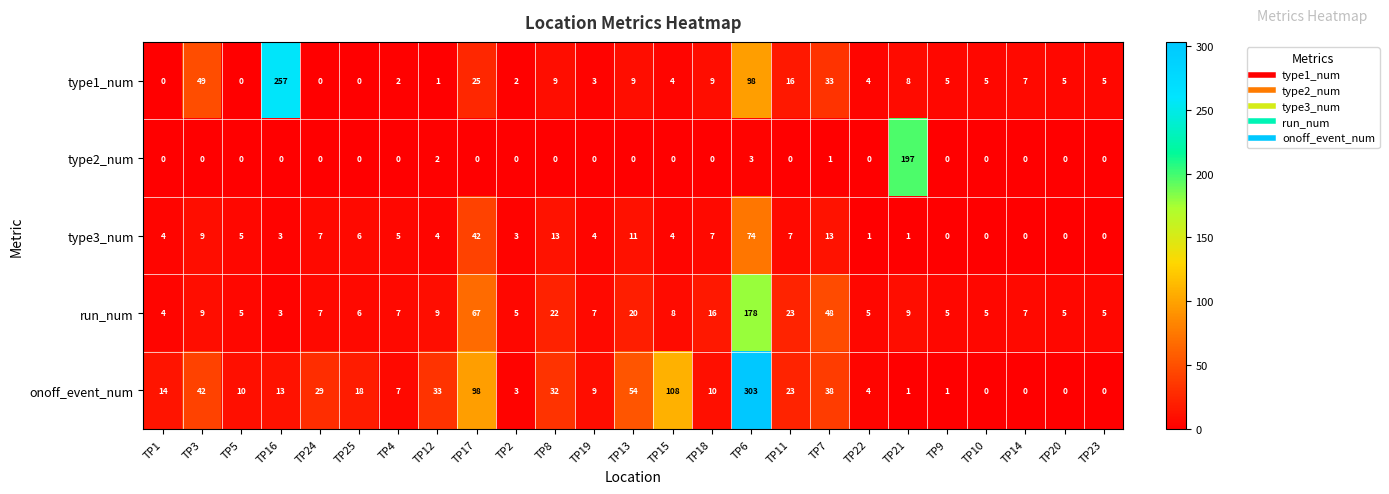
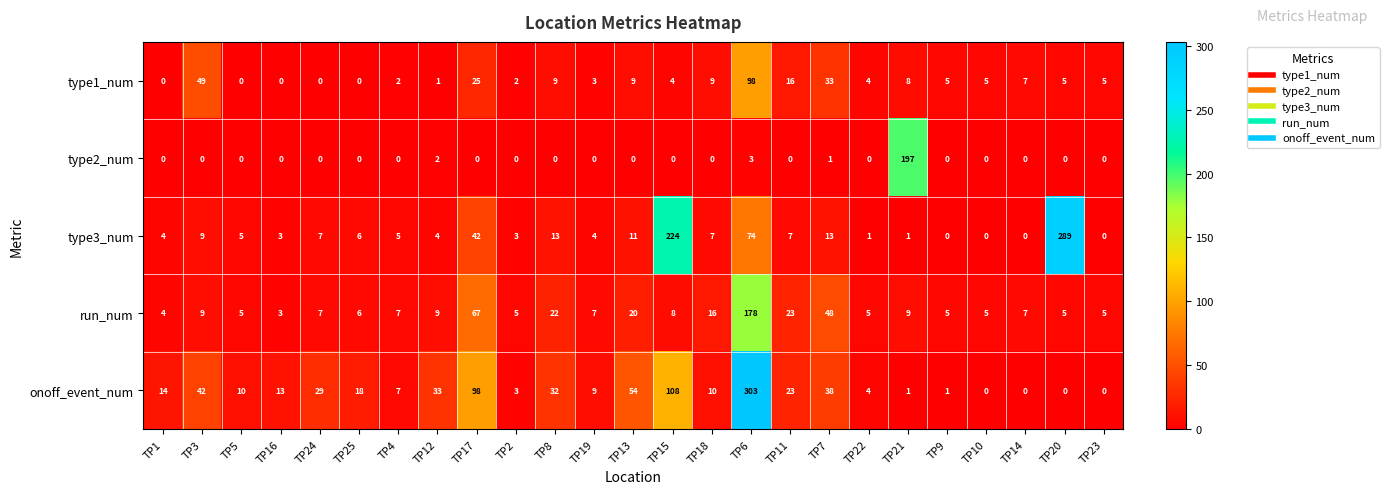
  {
    "type1_num": {
      "TP1": 0,
      "TP3": 49,
      "TP5": 0,
-     "TP16": 257,
+     "TP16": 0,
      "TP24": 0,
      "TP25": 0,
      "TP4": 2,
      "TP12": 1,
      "TP17": 25,
      "TP2": 2,
      "TP8": 9,
      "TP19": 3,
      "TP13": 9,
      "TP15": 4,
      "TP18": 9,
      "TP6": 98,
      "TP11": 16,
      "TP7": 33,
      "TP22": 4,
      "TP21": 8,
      "TP9": 5,
      "TP10": 5,
      "TP14": 7,
      "TP20": 5,
      "TP23": 5
    },
    "type2_num": {
      "TP1": 0,
      "TP3": 0,
      "TP5": 0,
      "TP16": 0,
      "TP24": 0,
      "TP25": 0,
      "TP4": 0,
      "TP12": 2,
      "TP17": 0,
      "TP2": 0,
      "TP8": 0,
      "TP19": 0,
      "TP13": 0,
      "TP15": 0,
      "TP18": 0,
      "TP6": 3,
      "TP11": 0,
      "TP7": 1,
      "TP22": 0,
      "TP21": 197,
      "TP9": 0,
      "TP10": 0,
      "TP14": 0,
      "TP20": 0,
      "TP23": 0
    },
    "type3_num": {
      "TP1": 4,
      "TP3": 9,
      "TP5": 5,
      "TP16": 3,
      "TP24": 7,
      "TP25": 6,
      "TP4": 5,
      "TP12": 4,
      "TP17": 42,
      "TP2": 3,
      "TP8": 13,
      "TP19": 4,
      "TP13": 11,
-     "TP15": 4,
+     "TP15": 224,
      "TP18": 7,
      "TP6": 74,
      "TP11": 7,
      "TP7": 13,
      "TP22": 1,
      "TP21": 1,
      "TP9": 0,
      "TP10": 0,
      "TP14": 0,
-     "TP20": 0,
+     "TP20": 289,
      "TP23": 0
    },
    "run_num": {
      "TP1": 4,
      "TP3": 9,
      "TP5": 5,
      "TP16": 3,
      "TP24": 7,
      "TP25": 6,
      "TP4": 7,
      "TP12": 9,
      "TP17": 67,
      "TP2": 5,
      "TP8": 22,
      "TP19": 7,
      "TP13": 20,
      "TP15": 8,
      "TP18": 16,
      "TP6": 178,
      "TP11": 23,
      "TP7": 48,
      "TP22": 5,
      "TP21": 9,
      "TP9": 5,
      "TP10": 5,
      "TP14": 7,
      "TP20": 5,
      "TP23": 5
    },
    "onoff_event_num": {
      "TP1": 14,
      "TP3": 42,
      "TP5": 10,
      "TP16": 13,
      "TP24": 29,
      "TP25": 18,
      "TP4": 7,
      "TP12": 33,
      "TP17": 98,
      "TP2": 3,
      "TP8": 32,
      "TP19": 9,
      "TP13": 54,
      "TP15": 108,
      "TP18": 10,
      "TP6": 303,
      "TP11": 23,
      "TP7": 38,
      "TP22": 4,
      "TP21": 1,
      "TP9": 1,
      "TP10": 0,
      "TP14": 0,
      "TP20": 0,
      "TP23": 0
    }
  }
